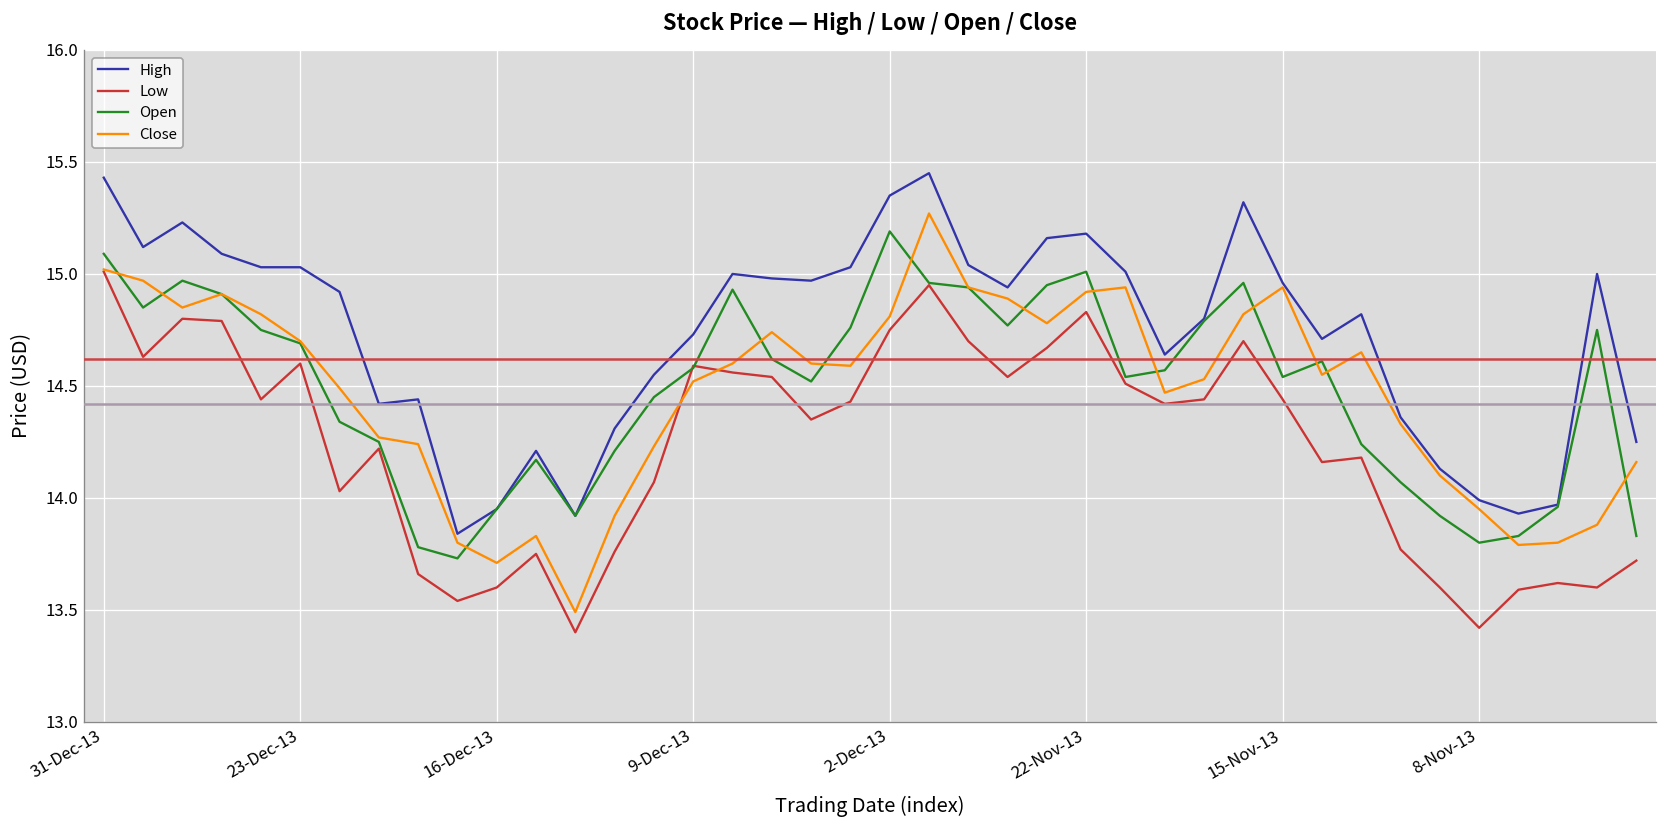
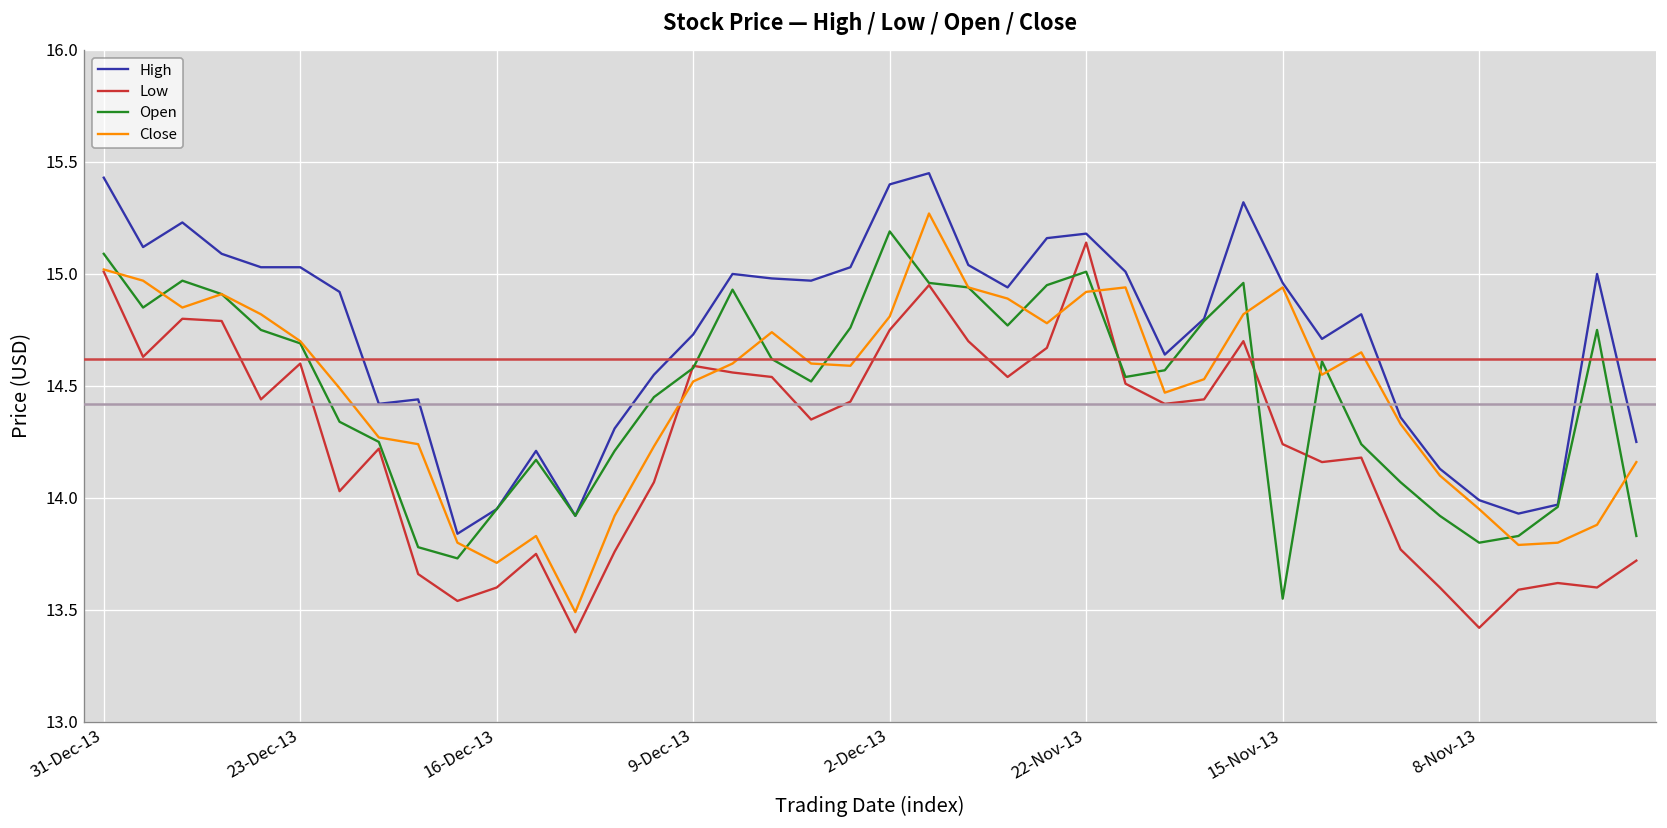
  {
    "High": {
      "31-Dec-13": 15.43,
      "23-Dec-13": 15.03,
      "9-Dec-13": 14.73,
-     "2-Dec-13": 15.35,
+     "2-Dec-13": 15.40,
      "22-Nov-13": 15.18,
      "15-Nov-13": 14.96,
      "8-Nov-13": 13.99
    },
    "Low": {
      "23-Dec-13": 14.60,
      "16-Dec-13": 13.60,
      "2-Dec-13": 14.75,
-     "22-Nov-13": 14.83,
-     "15-Nov-13": 14.44,
+     "22-Nov-13": 15.14,
+     "15-Nov-13": 14.24,
      "8-Nov-13": 13.42
    },
    "Open": {
      "31-Dec-13": 15.09,
      "2-Dec-13": 15.19,
      "22-Nov-13": 15.01,
-     "15-Nov-13": 14.54,
+     "15-Nov-13": 13.55,
      "8-Nov-13": 13.80
    },
    "Close": {
      "16-Dec-13": 13.71,
      "9-Dec-13": 14.52,
      "2-Dec-13": 14.81,
      "22-Nov-13": 14.92,
      "15-Nov-13": 14.94,
      "8-Nov-13": 13.95
    }
  }
